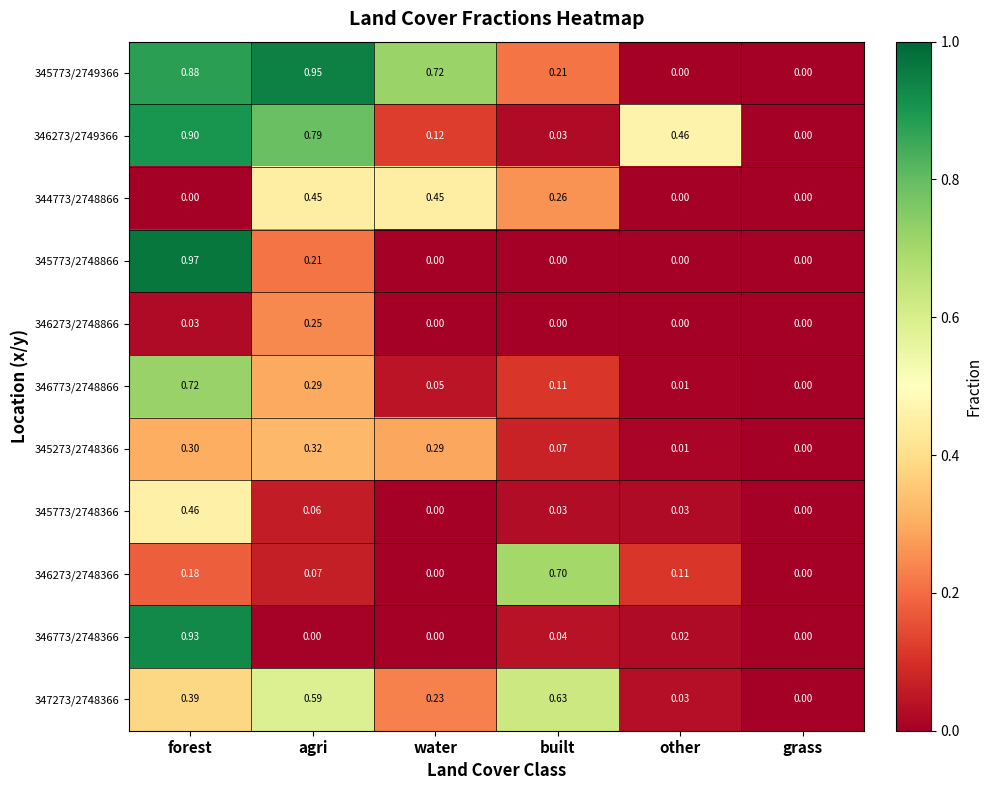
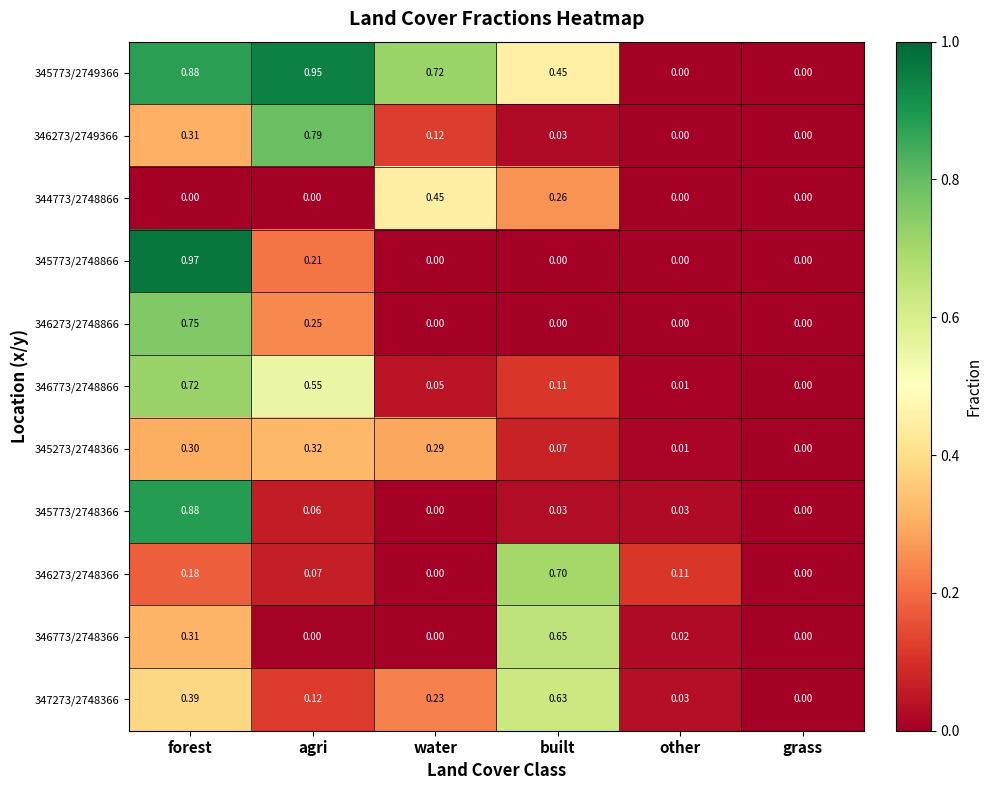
  {
    "345773/2749366": {
      "forest": 0.88,
      "agri": 0.95,
      "water": 0.72,
-     "built": 0.21,
+     "built": 0.45,
      "other": 0.00,
      "grass": 0.00
    },
    "346273/2749366": {
-     "forest": 0.90,
+     "forest": 0.31,
      "agri": 0.79,
      "water": 0.12,
      "built": 0.03,
-     "other": 0.46,
+     "other": 0.00,
      "grass": 0.00
    },
    "344773/2748866": {
      "forest": 0.00,
-     "agri": 0.45,
+     "agri": 0.00,
      "water": 0.45,
      "built": 0.26,
      "other": 0.00,
      "grass": 0.00
    },
    "345773/2748866": {
      "forest": 0.97,
      "agri": 0.21,
      "water": 0.00,
      "built": 0.00,
      "other": 0.00,
      "grass": 0.00
    },
    "346273/2748866": {
-     "forest": 0.03,
+     "forest": 0.75,
      "agri": 0.25,
      "water": 0.00,
      "built": 0.00,
      "other": 0.00,
      "grass": 0.00
    },
    "346773/2748866": {
      "forest": 0.72,
-     "agri": 0.29,
+     "agri": 0.55,
      "water": 0.05,
      "built": 0.11,
      "other": 0.01,
      "grass": 0.00
    },
    "345273/2748366": {
      "forest": 0.30,
      "agri": 0.32,
      "water": 0.29,
      "built": 0.07,
      "other": 0.01,
      "grass": 0.00
    },
    "345773/2748366": {
-     "forest": 0.46,
+     "forest": 0.88,
      "agri": 0.06,
      "water": 0.00,
      "built": 0.03,
      "other": 0.03,
      "grass": 0.00
    },
    "346273/2748366": {
      "forest": 0.18,
      "agri": 0.07,
      "water": 0.00,
      "built": 0.70,
      "other": 0.11,
      "grass": 0.00
    },
    "346773/2748366": {
-     "forest": 0.93,
+     "forest": 0.31,
      "agri": 0.00,
      "water": 0.00,
-     "built": 0.04,
+     "built": 0.65,
      "other": 0.02,
      "grass": 0.00
    },
    "347273/2748366": {
      "forest": 0.39,
-     "agri": 0.59,
+     "agri": 0.12,
      "water": 0.23,
      "built": 0.63,
      "other": 0.03,
      "grass": 0.00
    }
  }
